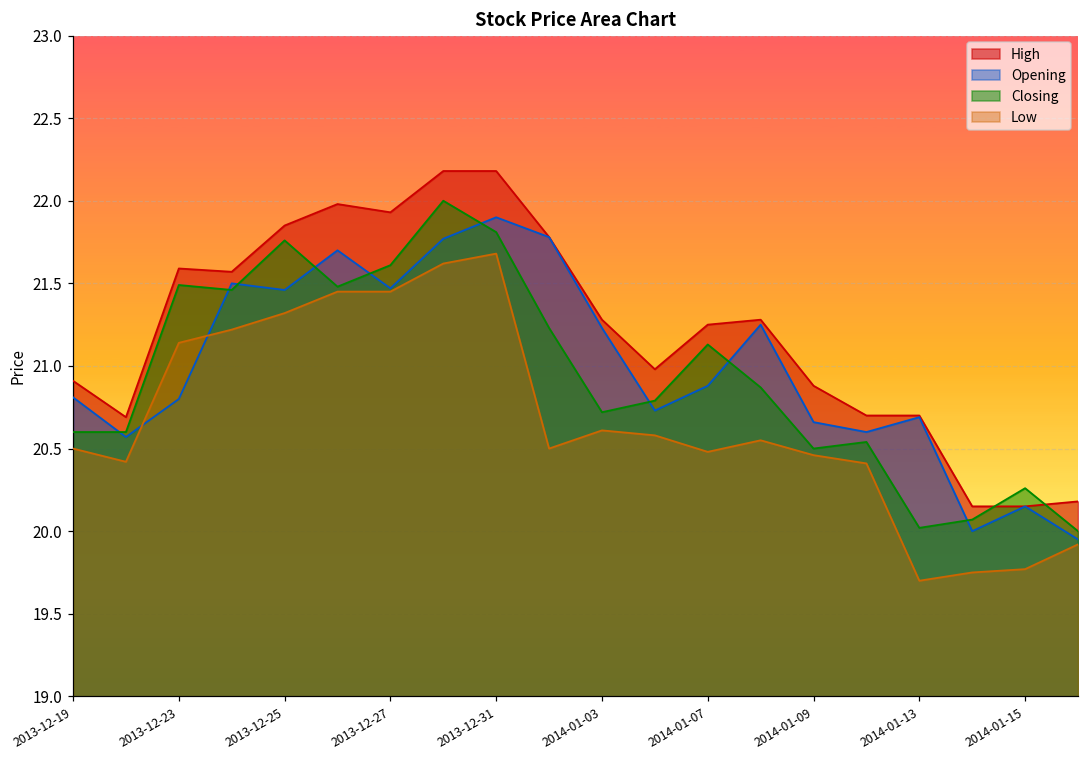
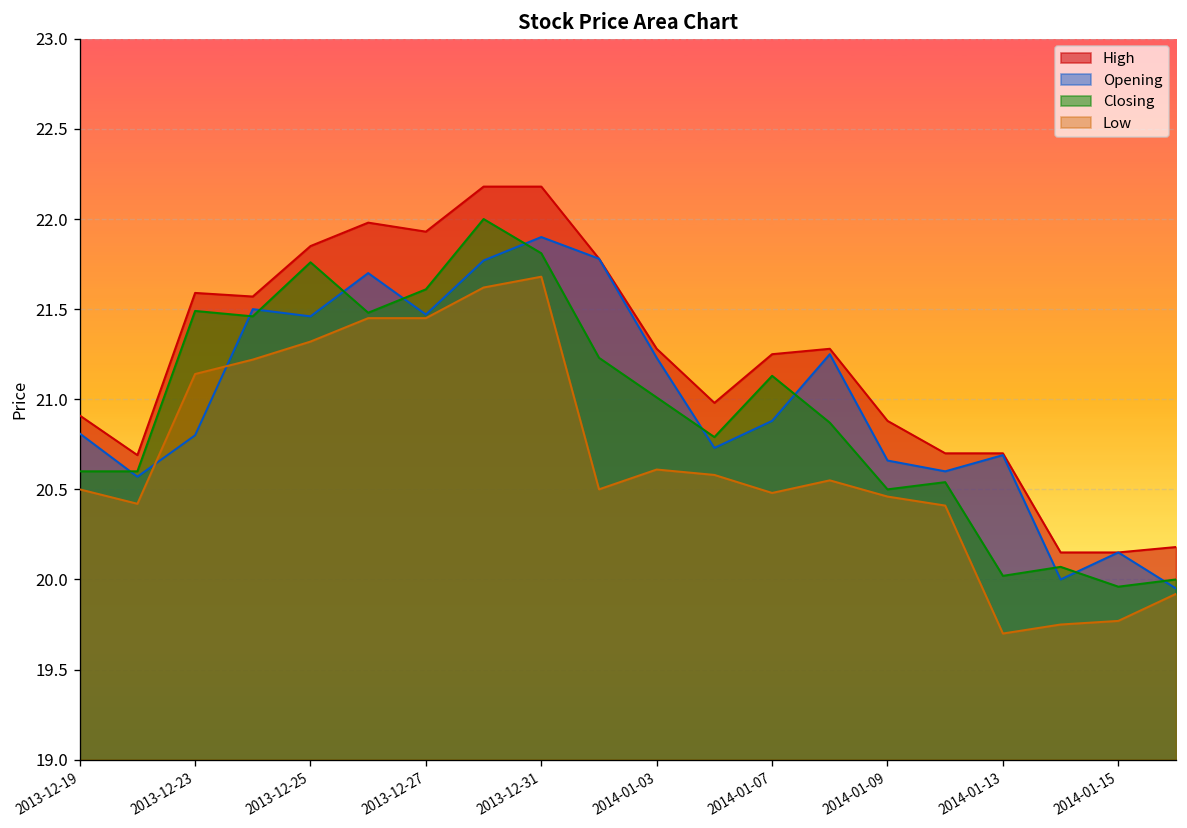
  {
    "High": {
      "2013-12-19": 20.91,
      "2013-12-23": 21.59,
      "2013-12-25": 21.85,
      "2013-12-27": 21.93,
      "2013-12-31": 22.18,
      "2014-01-03": 21.28,
      "2014-01-07": 21.25,
      "2014-01-09": 20.88
    },
    "Opening": {
      "2013-12-19": 20.81,
      "2013-12-23": 20.80,
      "2013-12-25": 21.46,
      "2013-12-27": 21.47,
      "2013-12-31": 21.90,
      "2014-01-03": 21.23,
      "2014-01-07": 20.88,
      "2014-01-09": 20.66
    },
    "Closing": {
      "2013-12-19": 20.60,
      "2013-12-23": 21.49,
      "2013-12-25": 21.76,
      "2013-12-27": 21.61,
      "2013-12-31": 21.81,
-     "2014-01-03": 20.72,
+     "2014-01-03": 21.01,
      "2014-01-07": 21.13,
      "2014-01-09": 20.50,
      "2014-01-13": 20.02,
-     "2014-01-15": 20.26
+     "2014-01-15": 19.96
    },
    "Low": {
      "2013-12-19": 20.50,
      "2013-12-23": 21.14,
      "2013-12-25": 21.32,
      "2013-12-27": 21.45,
      "2013-12-31": 21.68,
      "2014-01-03": 20.61,
      "2014-01-07": 20.48,
      "2014-01-09": 20.46,
      "2014-01-13": 19.70,
      "2014-01-15": 19.77
    }
  }
